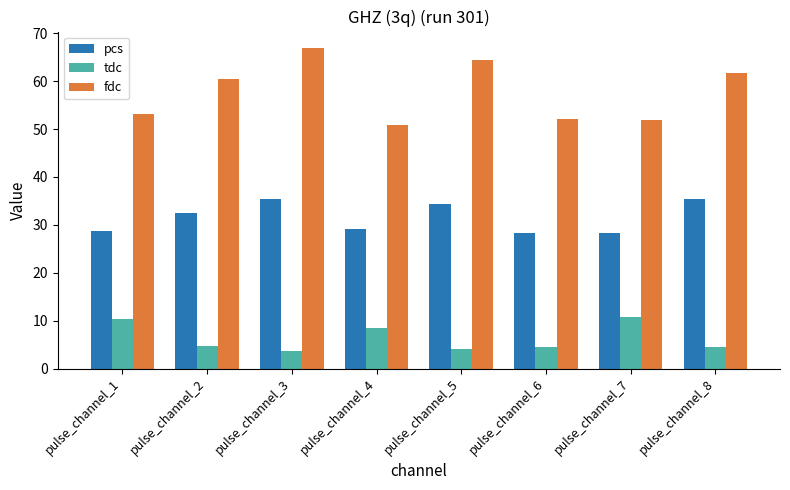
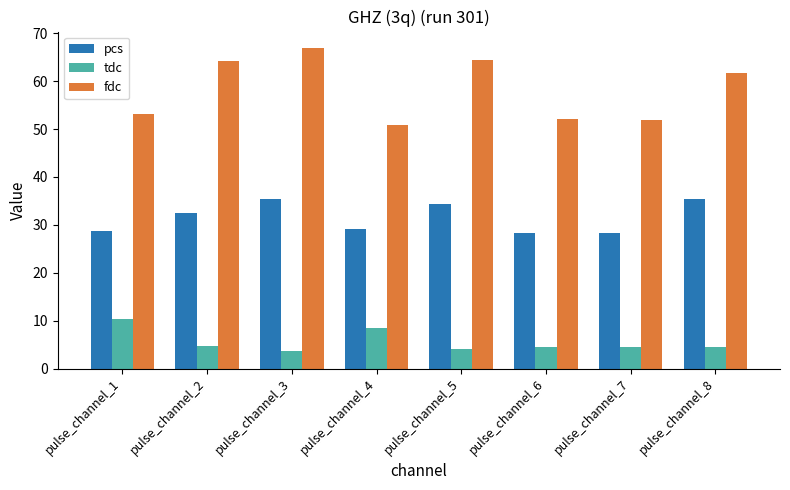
  {
    "pcs": {
      "pulse_channel_1": 29,
      "pulse_channel_2": 33,
      "pulse_channel_3": 35,
      "pulse_channel_4": 29,
      "pulse_channel_5": 34,
      "pulse_channel_6": 28,
      "pulse_channel_7": 28,
      "pulse_channel_8": 35
    },
    "tdc": {
      "pulse_channel_1": 10,
      "pulse_channel_2": 5,
      "pulse_channel_3": 4,
      "pulse_channel_4": 9,
      "pulse_channel_5": 4,
      "pulse_channel_6": 5,
-     "pulse_channel_7": 11,
+     "pulse_channel_7": 4,
      "pulse_channel_8": 5
    },
    "fdc": {
      "pulse_channel_1": 53,
-     "pulse_channel_2": 60,
+     "pulse_channel_2": 64,
      "pulse_channel_3": 67,
      "pulse_channel_4": 51,
      "pulse_channel_5": 64,
      "pulse_channel_6": 52,
      "pulse_channel_7": 52,
      "pulse_channel_8": 62
    }
  }
